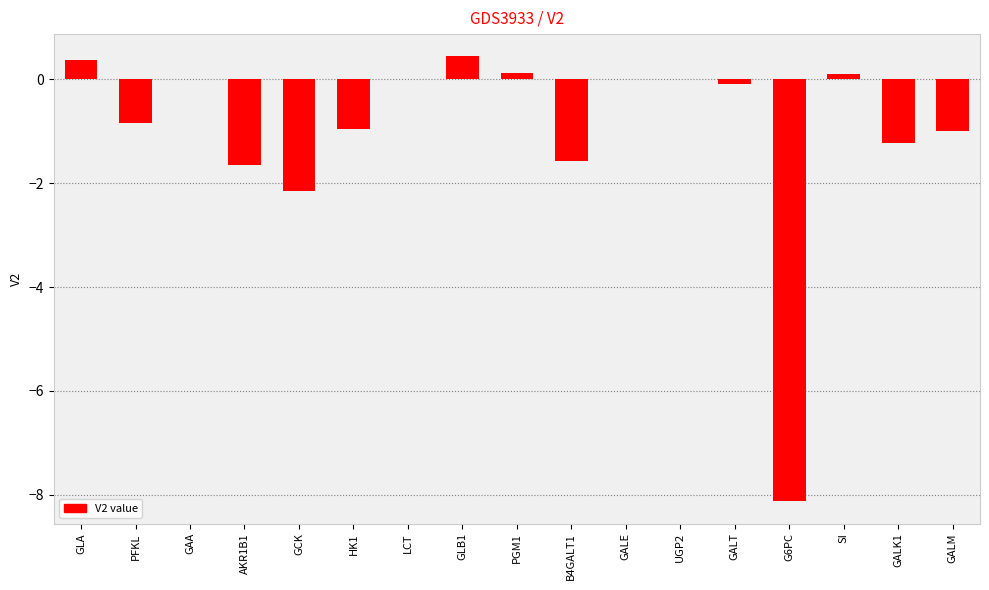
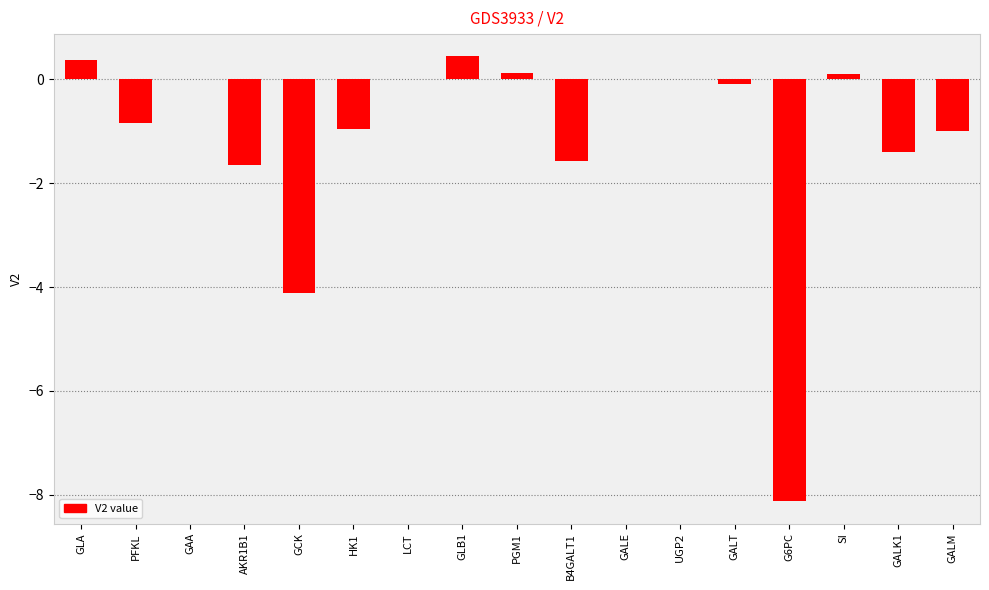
  {
    "GLA": 0.4,
    "PFKL": -0.8,
    "GAA": 0.0,
    "AKR1B1": -1.7,
-   "GCK": -2.1,
+   "GCK": -4.1,
    "HK1": -1.0,
    "LCT": 0.0,
    "GLB1": 0.4,
    "PGM1": 0.1,
    "B4GALT1": -1.6,
    "GALE": 0.0,
    "UGP2": 0.0,
    "GALT": -0.1,
    "G6PC": -8.1,
    "SI": 0.1,
-   "GALK1": -1.2,
+   "GALK1": -1.4,
    "GALM": -1.0
  }
